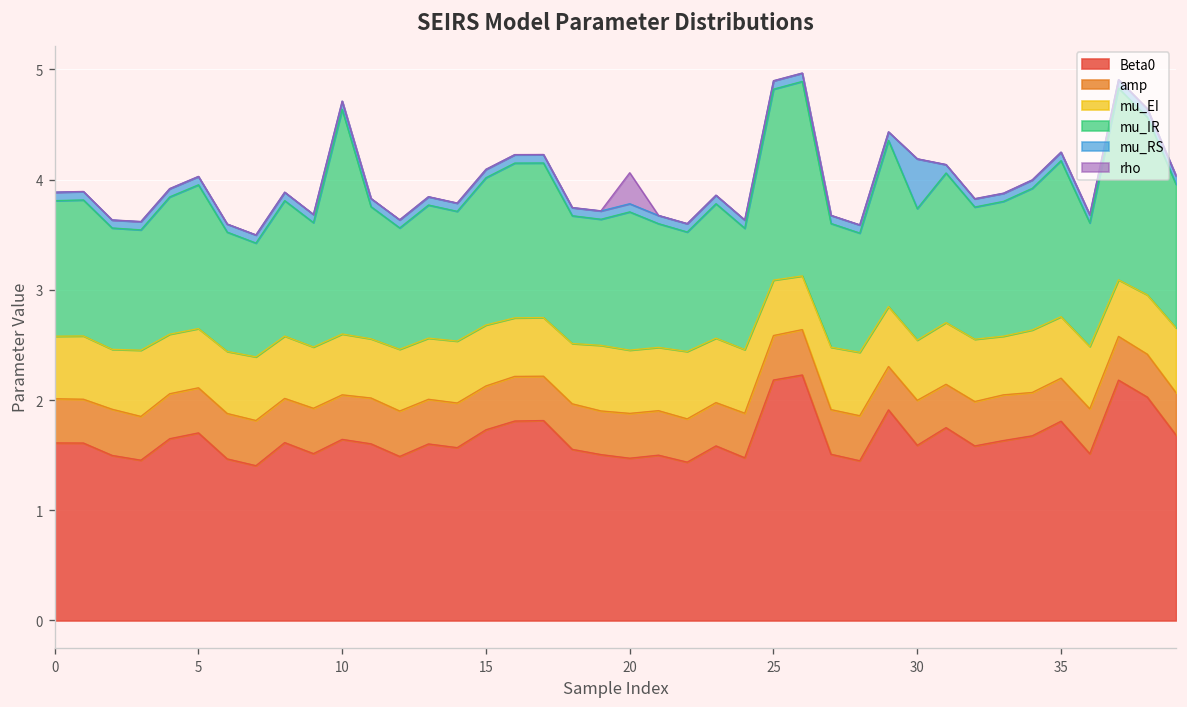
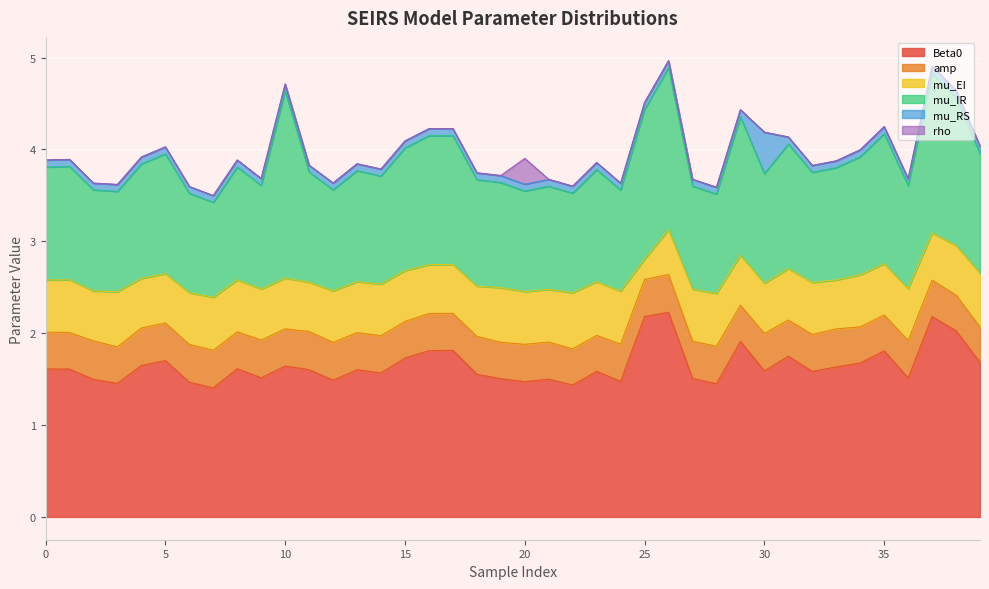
  {
    "mu_EI": {
      "0": 0.6,
      "5": 0.5,
      "10": 0.6,
      "15": 0.6,
      "20": 0.6,
-     "25": 0.5,
+     "25": 0.2,
      "30": 0.5,
      "35": 0.6
    },
    "mu_IR": {
      "0": 1.2,
      "5": 1.3,
      "10": 2.0,
      "15": 1.3,
-     "20": 1.3,
-     "25": 1.7,
+     "20": 1.1,
+     "25": 1.6,
      "30": 1.2,
      "35": 1.4
    },
    "mu_RS": {
      "20": 0.1
    },
    "rho": {
      "20": 0.3
    }
  }
